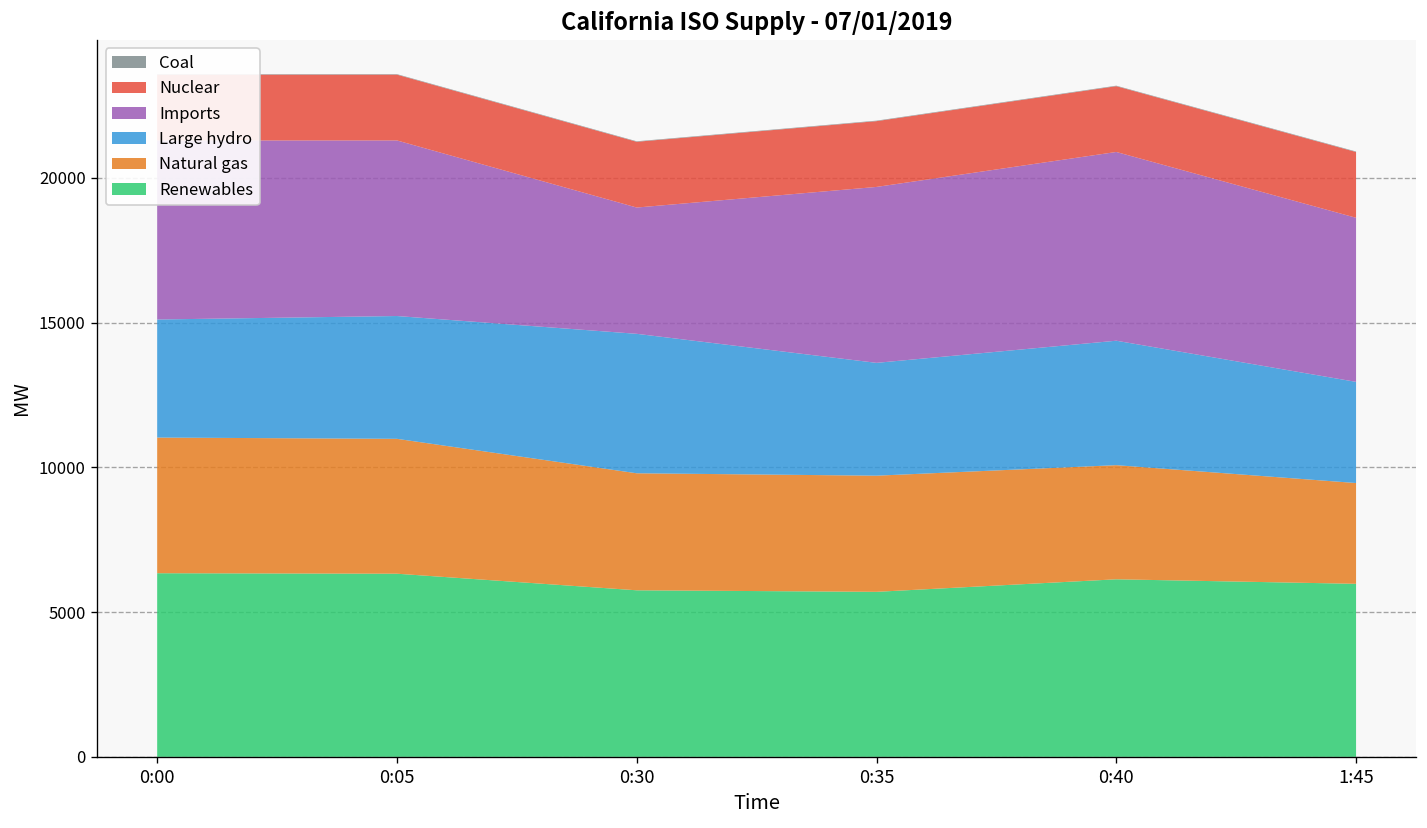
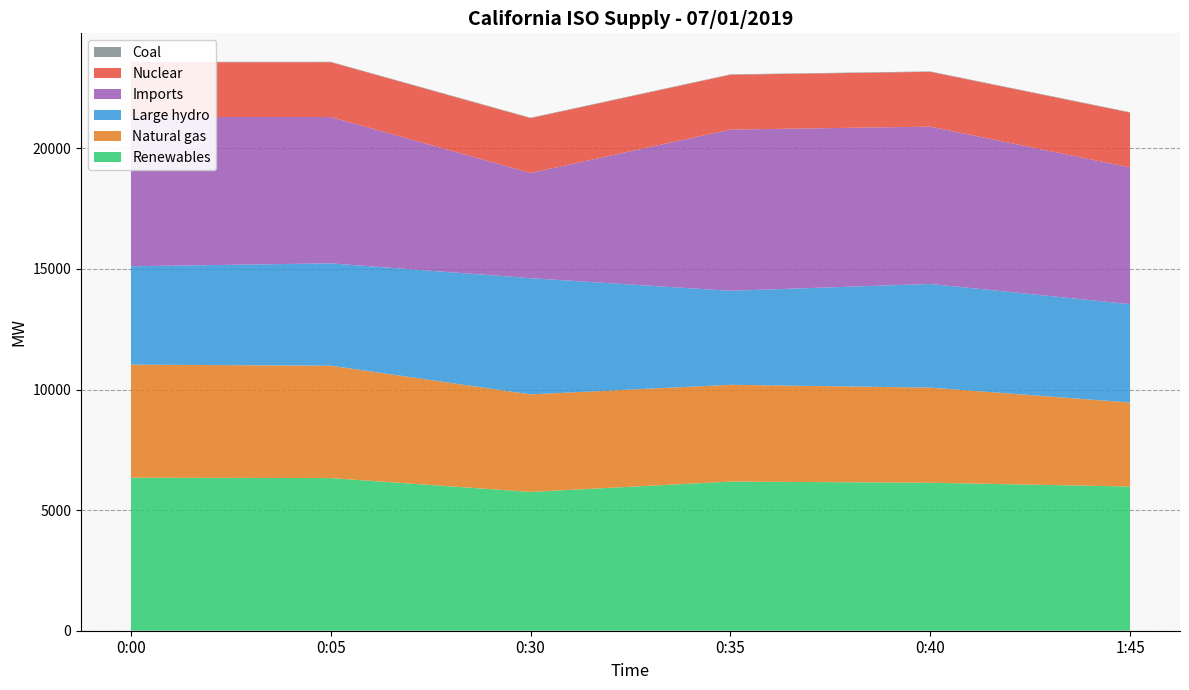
  {
    "Renewables": {
      "0:00": 6300,
      "0:05": 6300,
      "0:30": 5800,
-     "0:35": 5700,
+     "0:35": 6200,
      "0:40": 6100,
      "1:45": 6000
    },
    "Large hydro": {
      "0:00": 4100,
      "0:05": 4200,
      "0:30": 4800,
      "0:35": 3900,
      "0:40": 4300,
-     "1:45": 3500
+     "1:45": 4100
    },
    "Imports": {
      "0:05": 6100,
      "0:30": 4400,
-     "0:35": 6100,
+     "0:35": 6700,
      "0:40": 6500,
      "1:45": 5700
    }
  }
